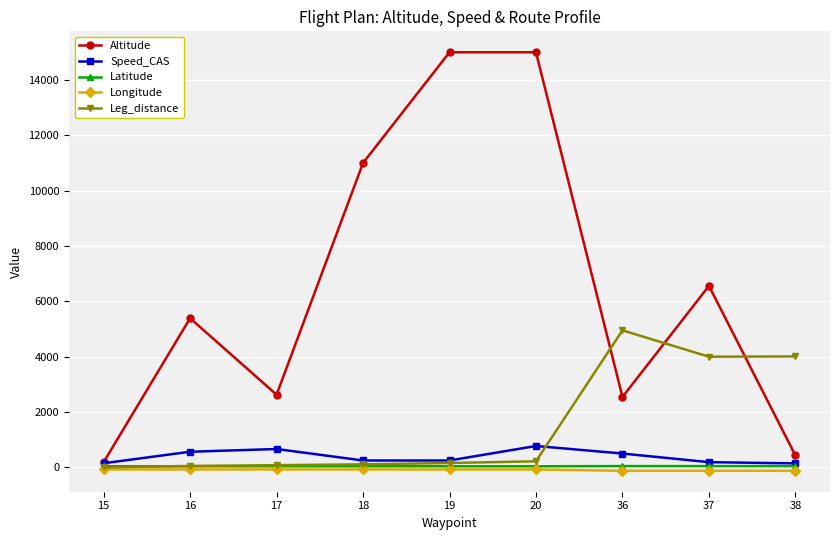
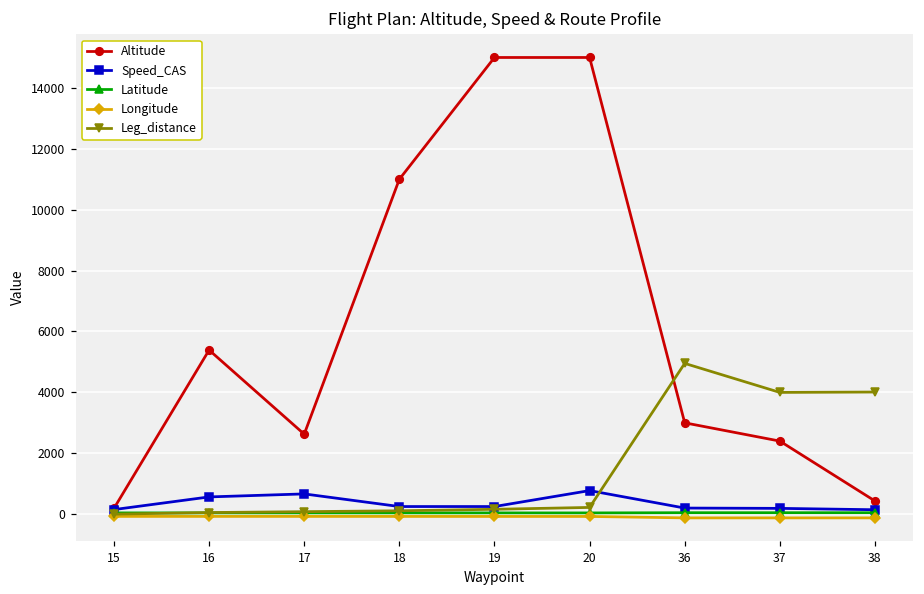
  {
    "Altitude": {
      "16": 5400,
      "17": 2600,
      "18": 11000,
      "19": 15000,
      "20": 15000,
-     "36": 2500,
-     "37": 6600,
+     "36": 3000,
+     "37": 2400,
      "38": 400
    },
    "Speed_CAS": {
      "16": 600,
      "17": 700,
      "18": 300,
      "20": 800,
-     "36": 500,
+     "36": 200,
      "37": 200,
      "38": 100
    },
    "Latitude": {
      "19": 0,
      "20": 0,
      "36": 0,
      "37": 0,
      "38": 0
    },
    "Longitude": {
      "16": -100,
      "17": -100,
      "18": -100,
      "19": -100,
      "20": -100,
      "36": -100,
      "37": -100,
      "38": -100
    },
    "Leg_distance": {
      "20": 200,
      "36": 5000,
      "37": 4000,
      "38": 4000
    }
  }
